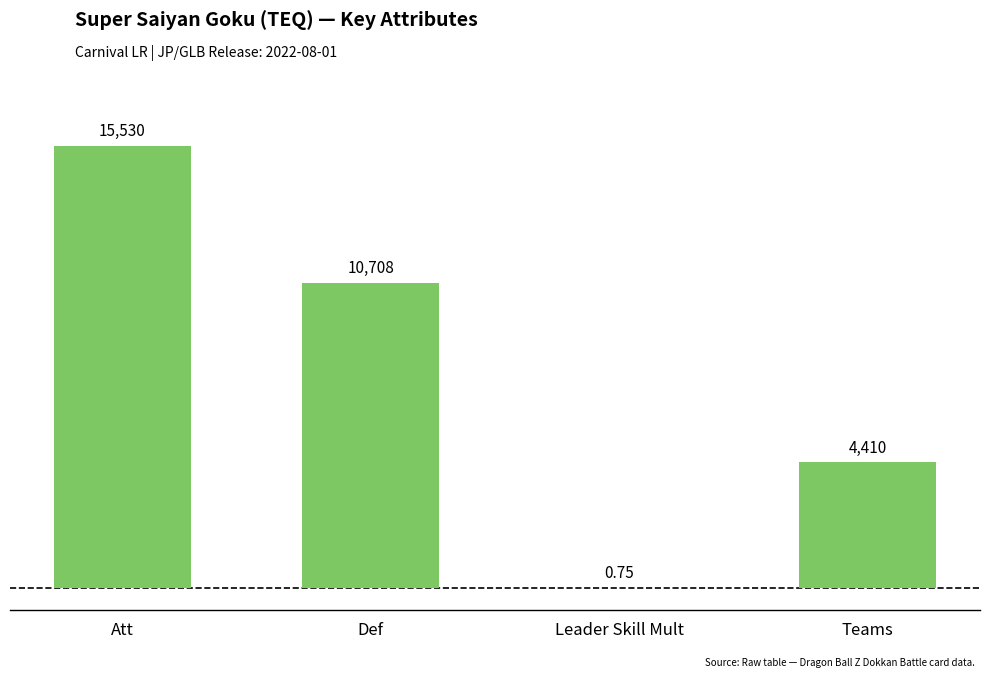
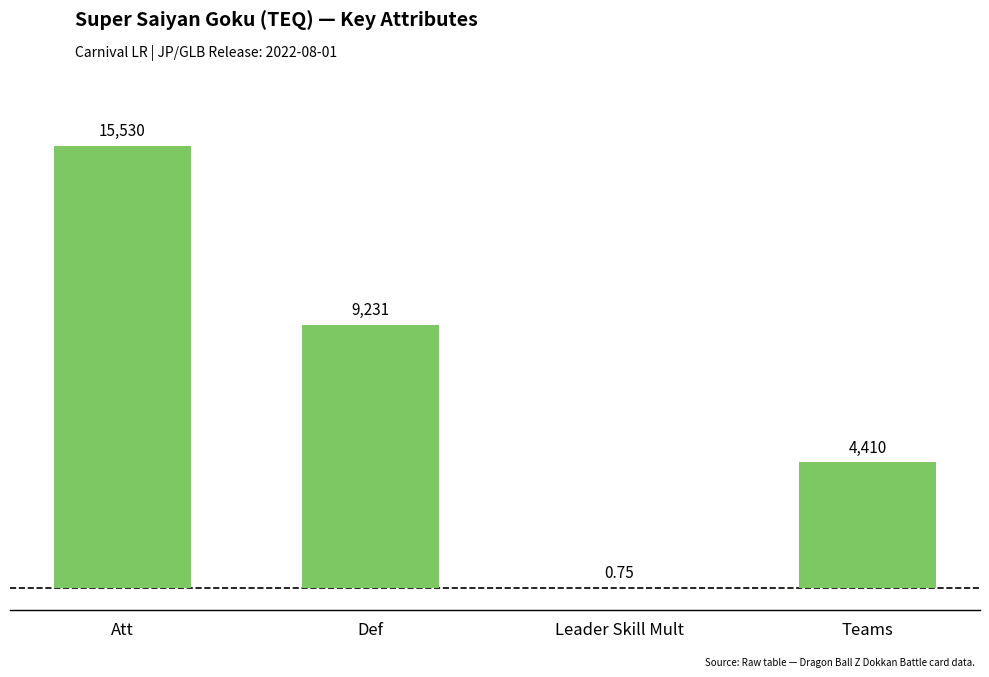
  {
    "Att": "15,530",
-   "Def": "10,708",
+   "Def": "9,231",
    "Leader Skill Mult": "0.75",
    "Teams": "4,410"
  }
